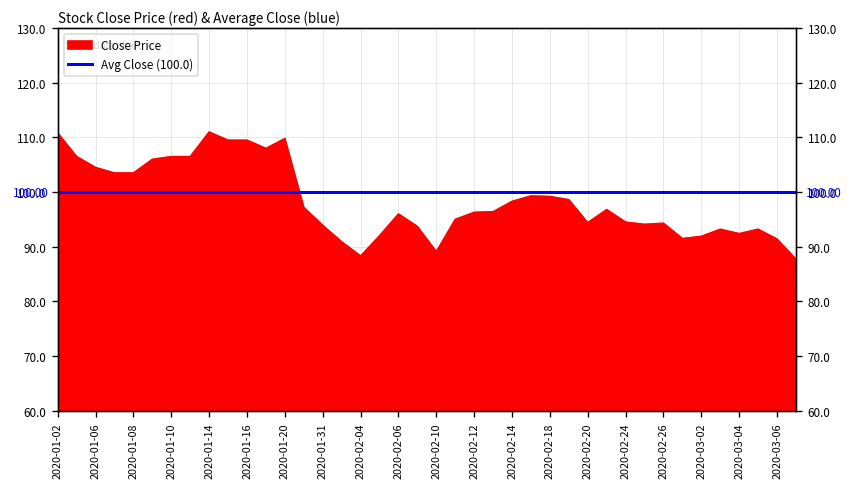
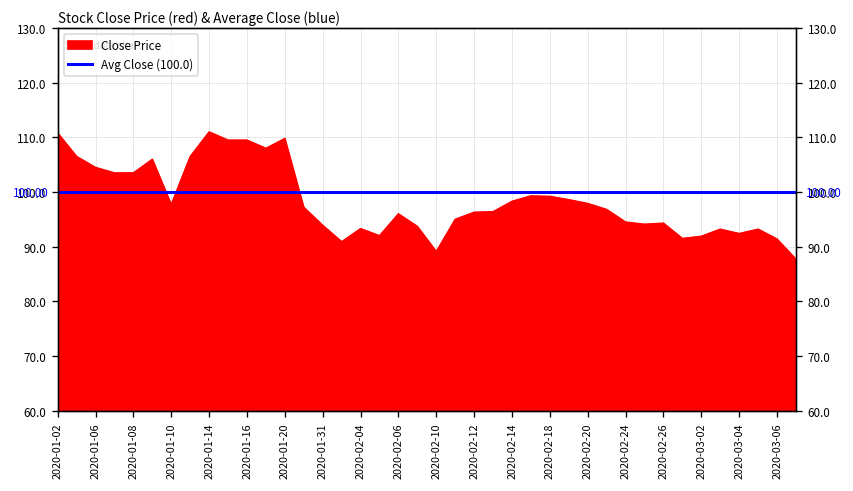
  {
    "Close Price": {
      "2020-01-02": 111,
      "2020-01-06": 105,
      "2020-01-08": 104,
-     "2020-01-10": 107,
+     "2020-01-10": 98,
      "2020-01-14": 111,
      "2020-01-16": 110,
      "2020-01-20": 110,
      "2020-01-31": 94,
-     "2020-02-04": 88,
+     "2020-02-04": 93,
      "2020-02-06": 96,
      "2020-02-10": 89,
      "2020-02-12": 96,
      "2020-02-14": 98,
      "2020-02-18": 99,
-     "2020-02-20": 94,
+     "2020-02-20": 98,
      "2020-02-24": 95,
      "2020-02-26": 94,
      "2020-03-02": 92,
      "2020-03-04": 92,
      "2020-03-06": 91
    },
    "Avg Close (100.0)": {
      "2020-01-02": 100.00
    }
  }
